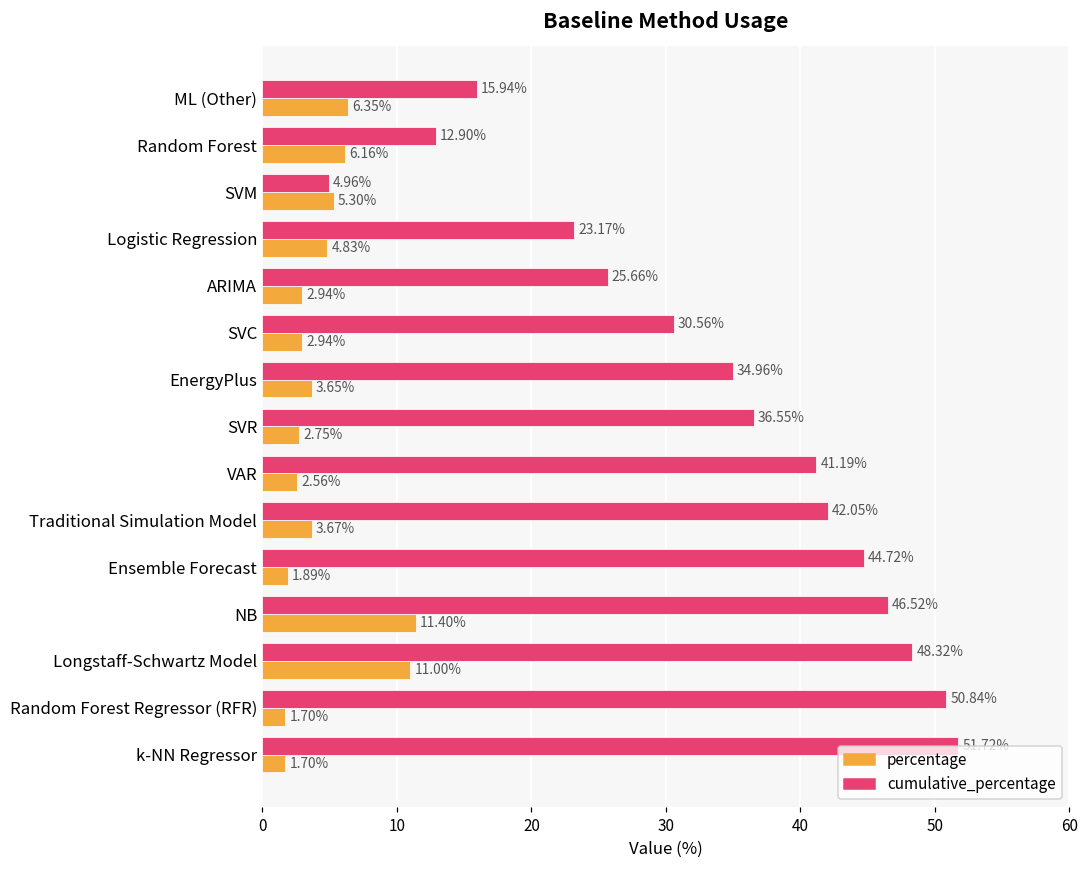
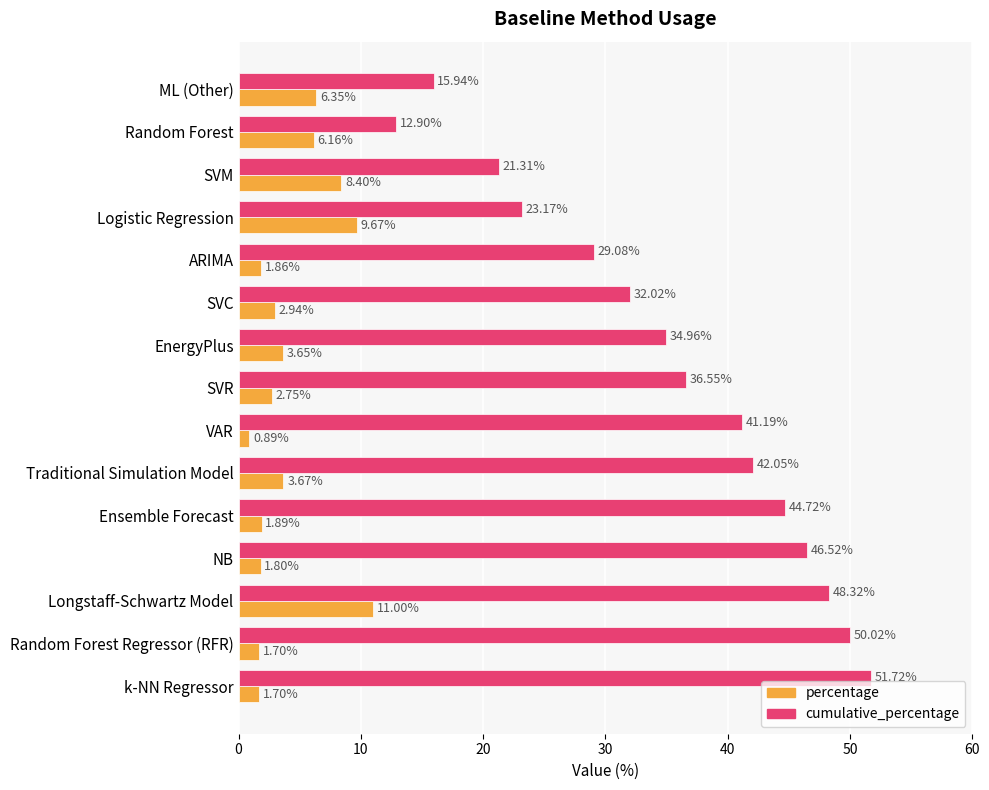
  {
    "percentage": {
      "ML (Other)": "6.35%",
      "Random Forest": "6.16%",
-     "SVM": "5.30%",
-     "Logistic Regression": "4.83%",
-     "ARIMA": "2.94%",
+     "SVM": "8.40%",
+     "Logistic Regression": "9.67%",
+     "ARIMA": "1.86%",
      "SVC": "2.94%",
      "EnergyPlus": "3.65%",
      "SVR": "2.75%",
-     "VAR": "2.56%",
+     "VAR": "0.89%",
      "Traditional Simulation Model": "3.67%",
      "Ensemble Forecast": "1.89%",
-     "NB": "11.40%",
+     "NB": "1.80%",
      "Longstaff-Schwartz Model": "11.00%",
      "Random Forest Regressor (RFR)": "1.70%",
      "k-NN Regressor": "1.70%"
    },
    "cumulative_percentage": {
      "ML (Other)": "15.94%",
      "Random Forest": "12.90%",
-     "SVM": "4.96%",
+     "SVM": "21.31%",
      "Logistic Regression": "23.17%",
-     "ARIMA": "25.66%",
-     "SVC": "30.56%",
+     "ARIMA": "29.08%",
+     "SVC": "32.02%",
      "EnergyPlus": "34.96%",
      "SVR": "36.55%",
      "VAR": "41.19%",
      "Traditional Simulation Model": "42.05%",
      "Ensemble Forecast": "44.72%",
      "NB": "46.52%",
      "Longstaff-Schwartz Model": "48.32%",
-     "Random Forest Regressor (RFR)": "50.84%"
+     "Random Forest Regressor (RFR)": "50.02%"
    }
  }
